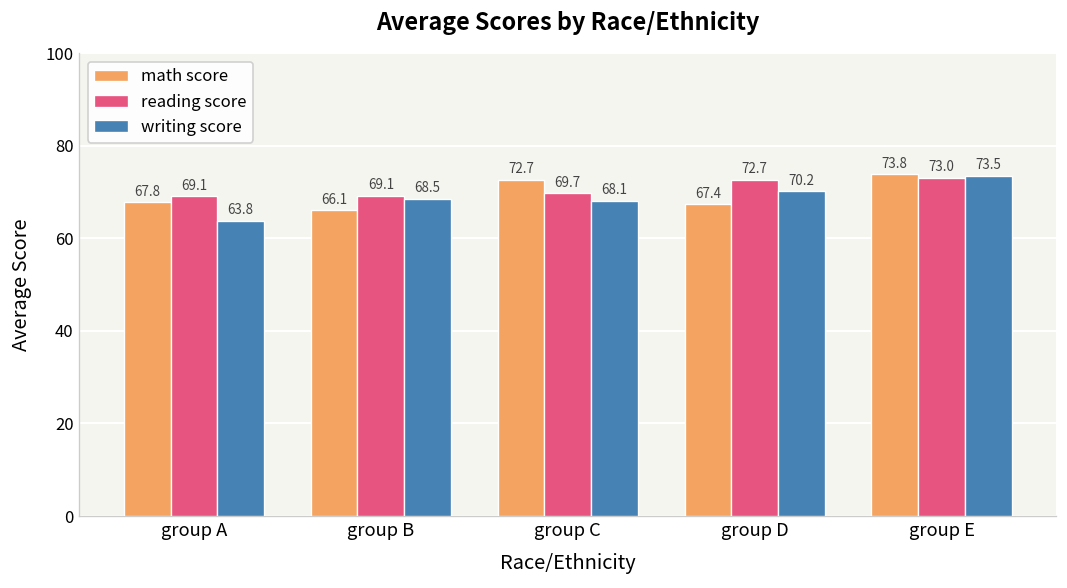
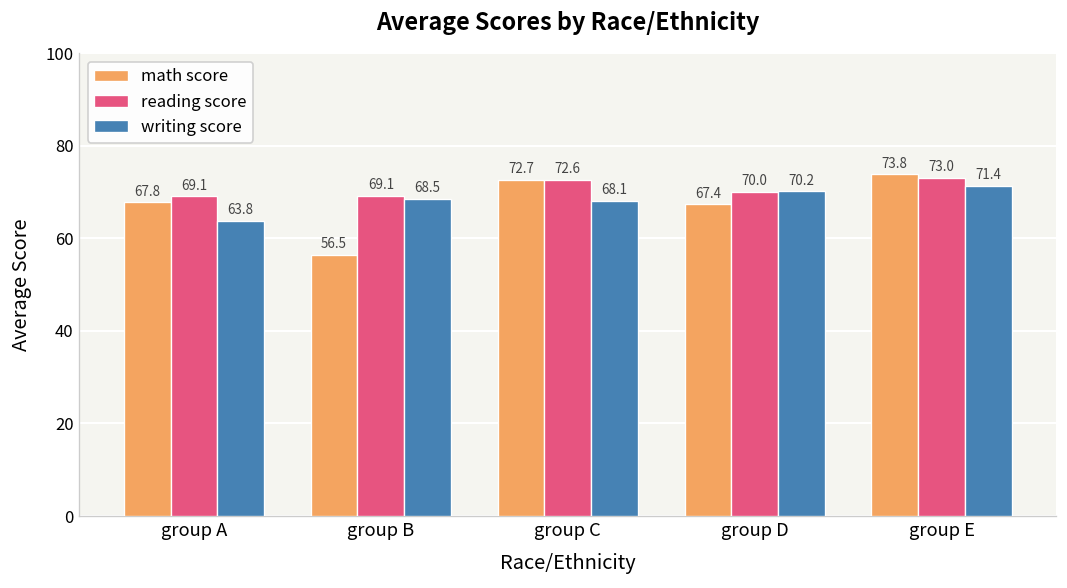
  {
    "math score": {
      "group A": 67.8,
-     "group B": 66.1,
+     "group B": 56.5,
      "group C": 72.7,
      "group D": 67.4,
      "group E": 73.8
    },
    "reading score": {
      "group A": 69.1,
      "group B": 69.1,
-     "group C": 69.7,
-     "group D": 72.7,
+     "group C": 72.6,
+     "group D": 70.0,
      "group E": 73.0
    },
    "writing score": {
      "group A": 63.8,
      "group B": 68.5,
      "group C": 68.1,
      "group D": 70.2,
-     "group E": 73.5
+     "group E": 71.4
    }
  }
